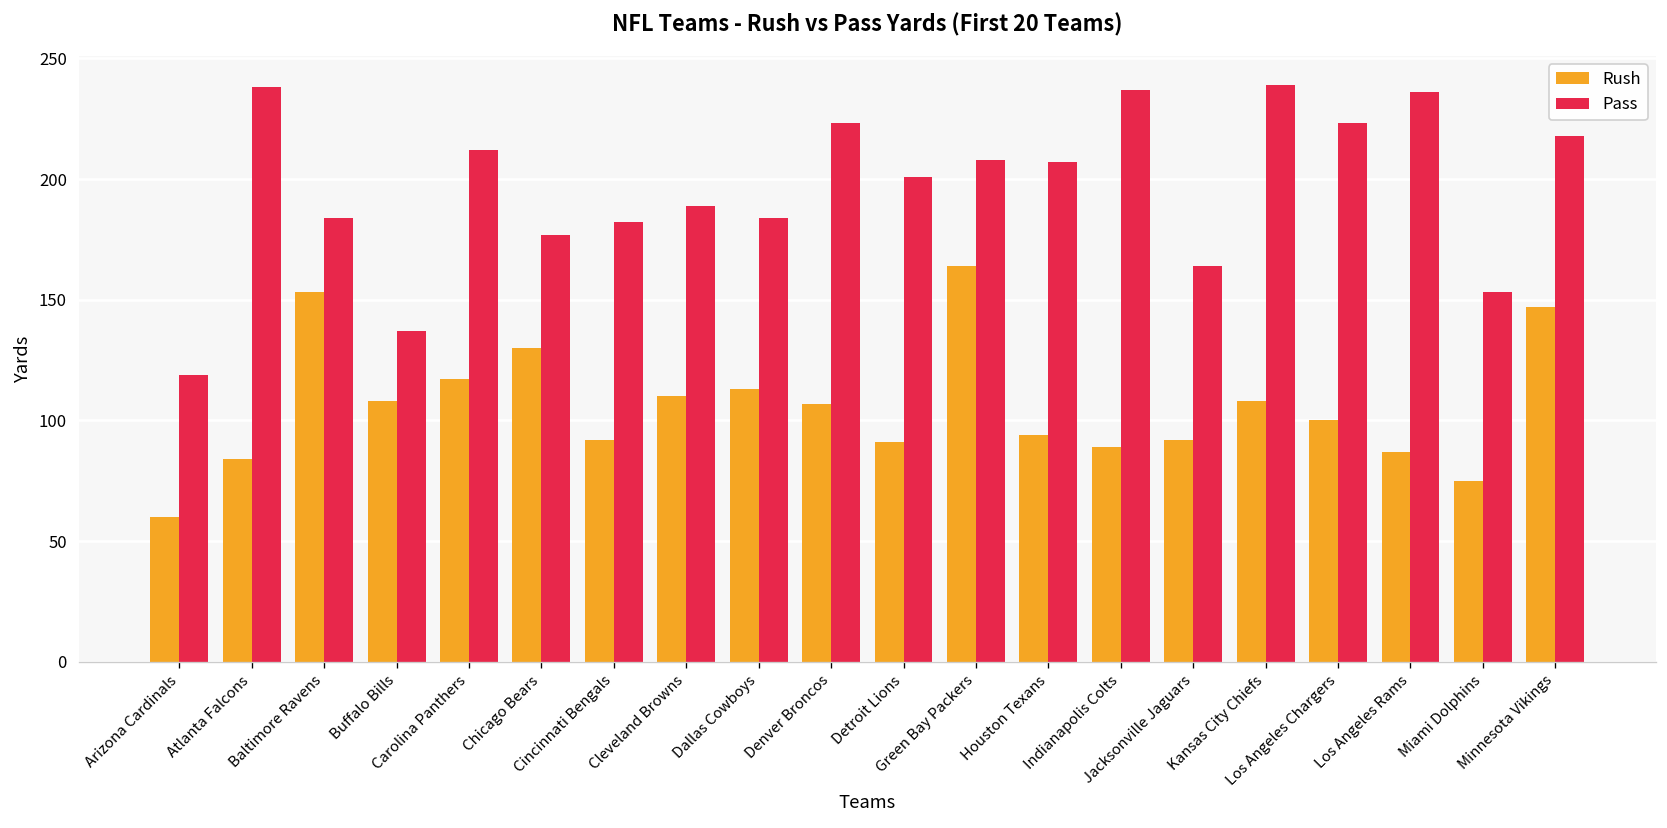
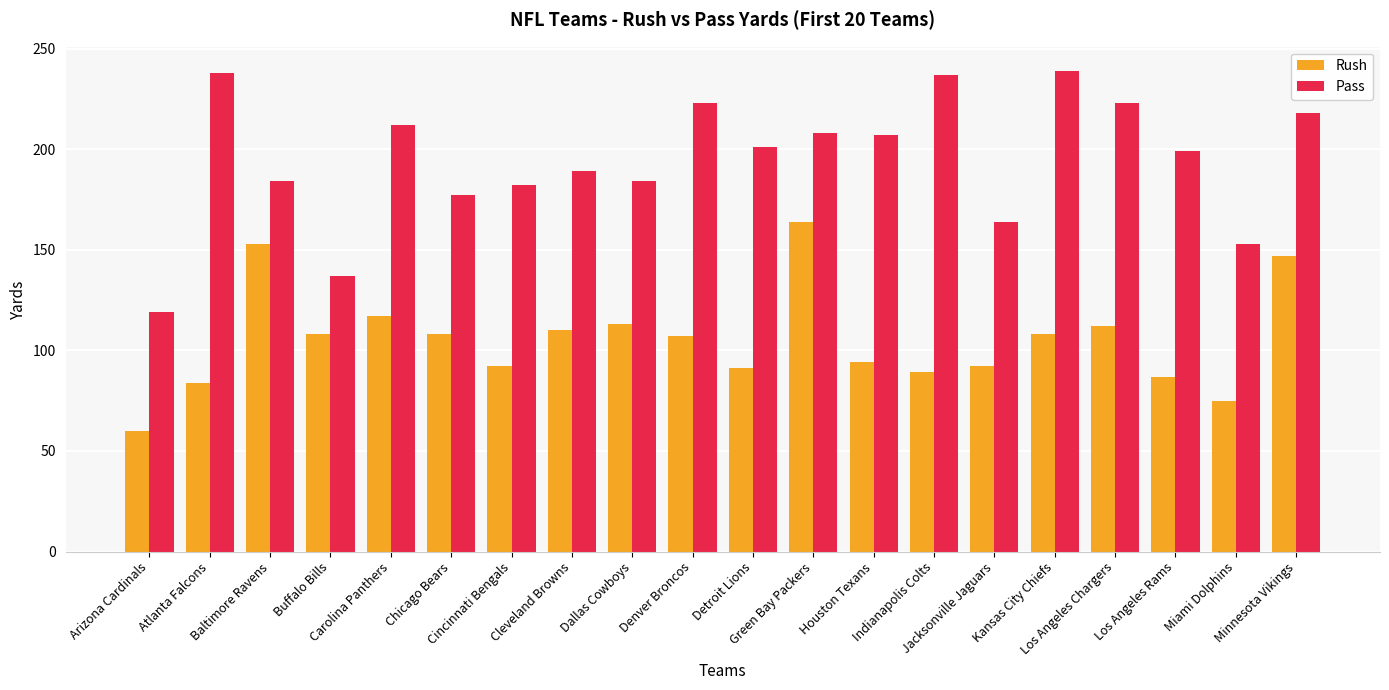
  {
    "Rush": {
      "Arizona Cardinals": 60,
      "Atlanta Falcons": 84,
      "Baltimore Ravens": 153,
      "Buffalo Bills": 108,
      "Carolina Panthers": 117,
-     "Chicago Bears": 130,
+     "Chicago Bears": 108,
      "Cincinnati Bengals": 92,
      "Cleveland Browns": 110,
      "Dallas Cowboys": 113,
      "Denver Broncos": 107,
      "Detroit Lions": 91,
      "Green Bay Packers": 164,
      "Houston Texans": 94,
      "Indianapolis Colts": 89,
      "Jacksonville Jaguars": 92,
      "Kansas City Chiefs": 108,
-     "Los Angeles Chargers": 100,
+     "Los Angeles Chargers": 112,
      "Los Angeles Rams": 87,
      "Miami Dolphins": 75,
      "Minnesota Vikings": 147
    },
    "Pass": {
      "Arizona Cardinals": 119,
      "Atlanta Falcons": 238,
      "Baltimore Ravens": 184,
      "Buffalo Bills": 137,
      "Carolina Panthers": 212,
      "Chicago Bears": 177,
      "Cincinnati Bengals": 182,
      "Cleveland Browns": 189,
      "Dallas Cowboys": 184,
      "Denver Broncos": 223,
      "Detroit Lions": 201,
      "Green Bay Packers": 208,
      "Houston Texans": 207,
      "Indianapolis Colts": 237,
      "Jacksonville Jaguars": 164,
      "Kansas City Chiefs": 239,
      "Los Angeles Chargers": 223,
-     "Los Angeles Rams": 236,
+     "Los Angeles Rams": 199,
      "Miami Dolphins": 153,
      "Minnesota Vikings": 218
    }
  }
